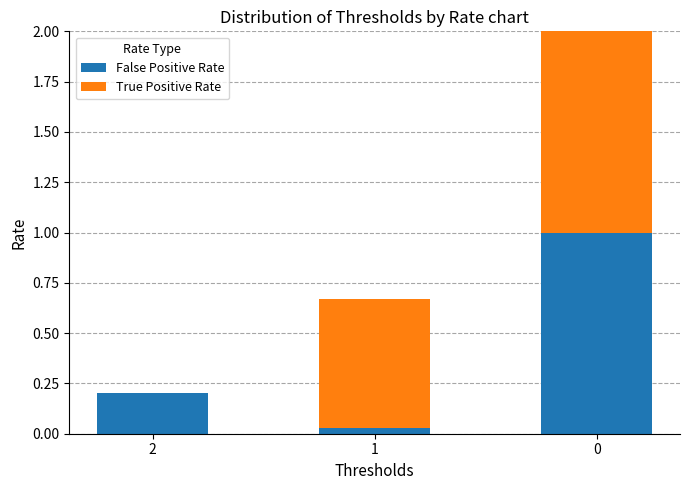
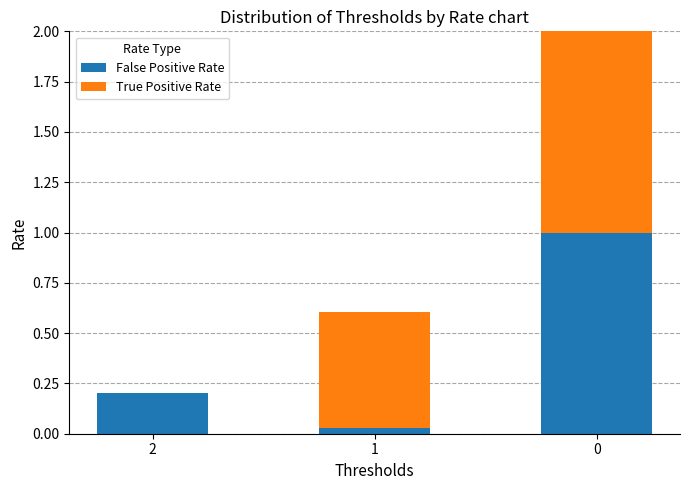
  {
    "False Positive Rate": {
      "2": 0.20,
      "1": 0.03,
      "0": 1.00
    },
    "True Positive Rate": {
      "2": 0.00,
-     "1": 0.64,
+     "1": 0.58,
      "0": 1.00
    }
  }
